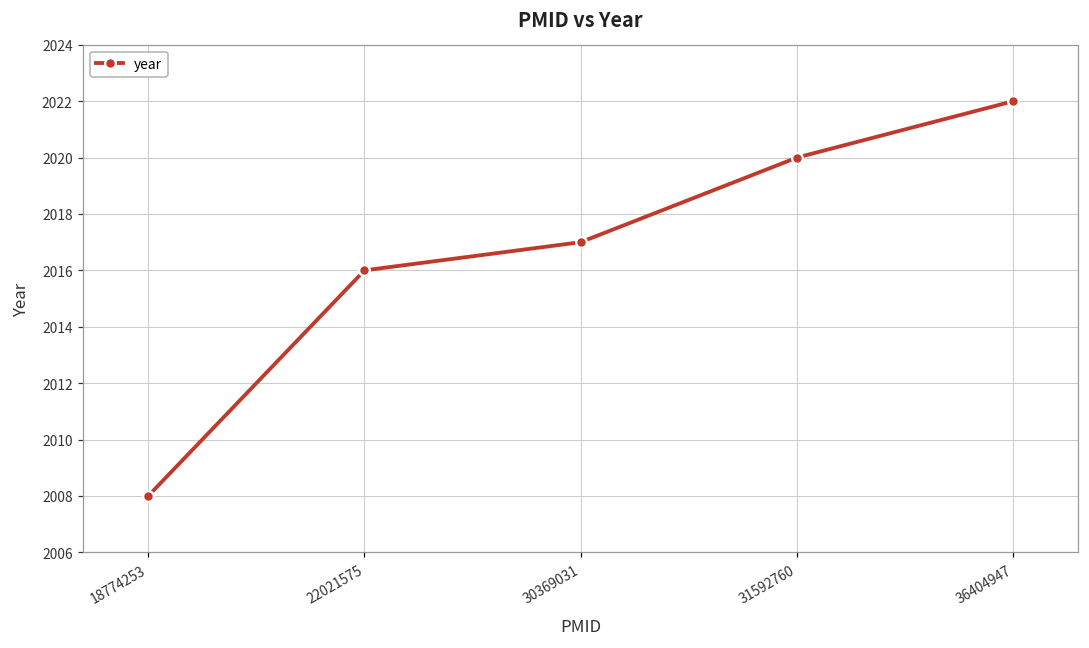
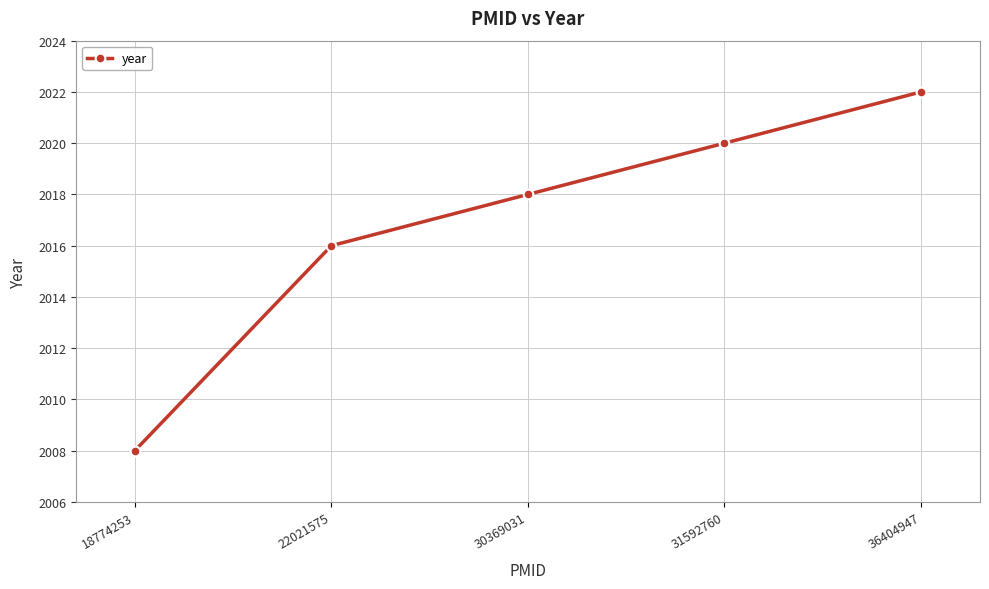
  {
    "18774253": 2008,
    "22021575": 2016,
-   "30369031": 2017,
+   "30369031": 2018,
    "31592760": 2020,
    "36404947": 2022
  }
